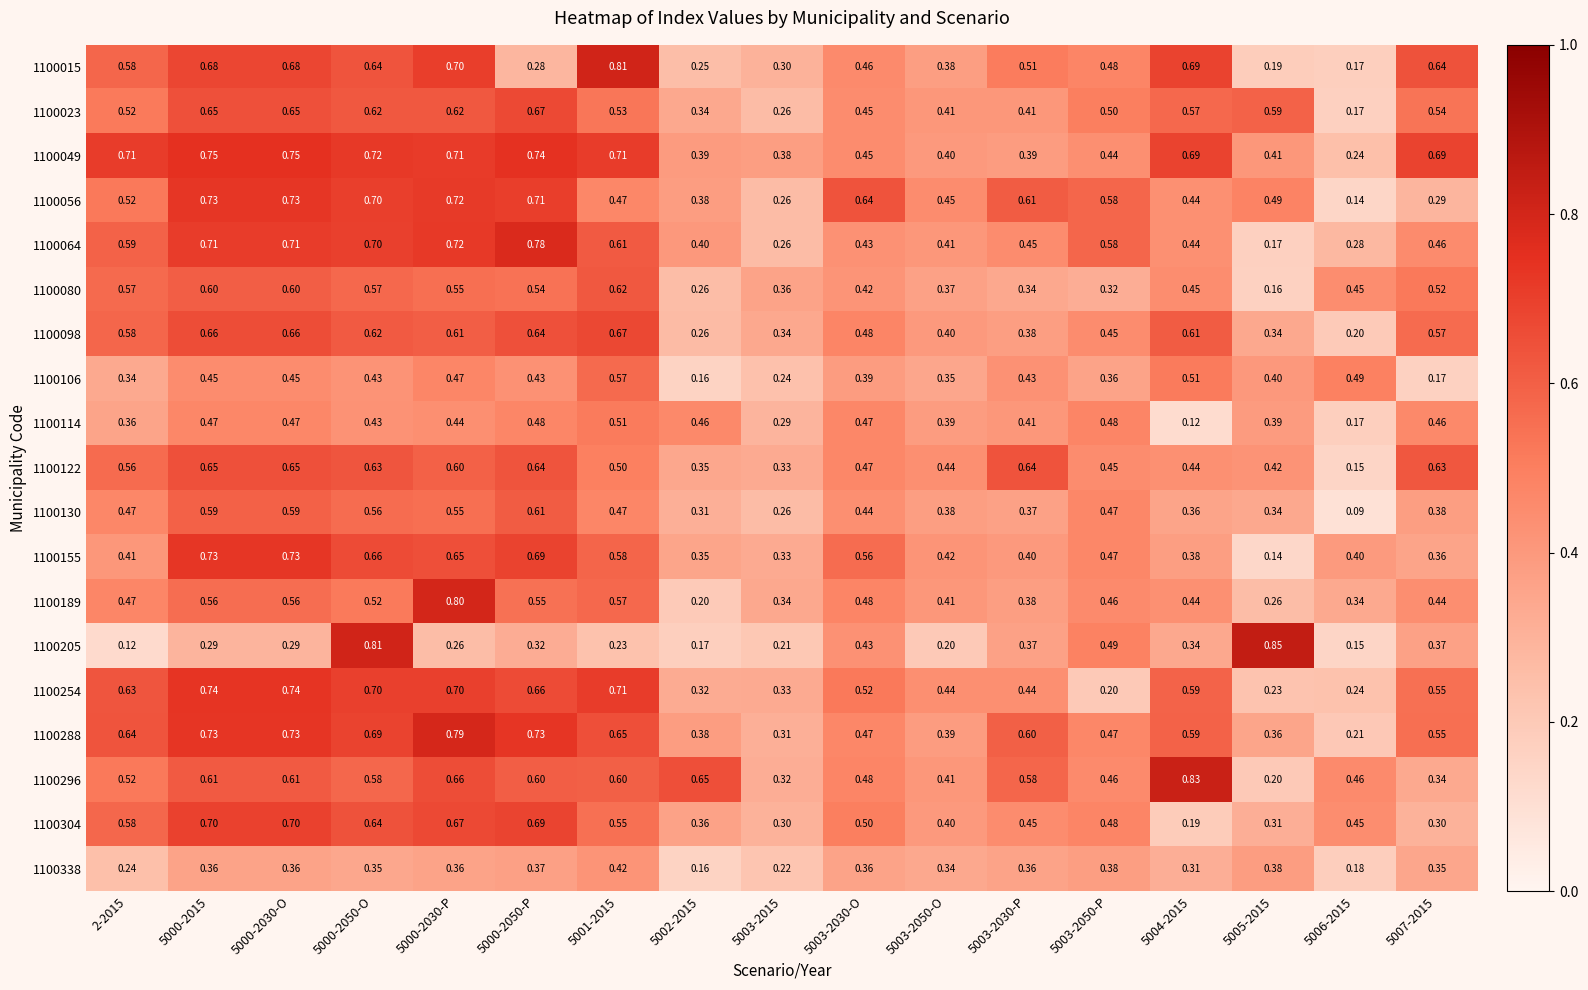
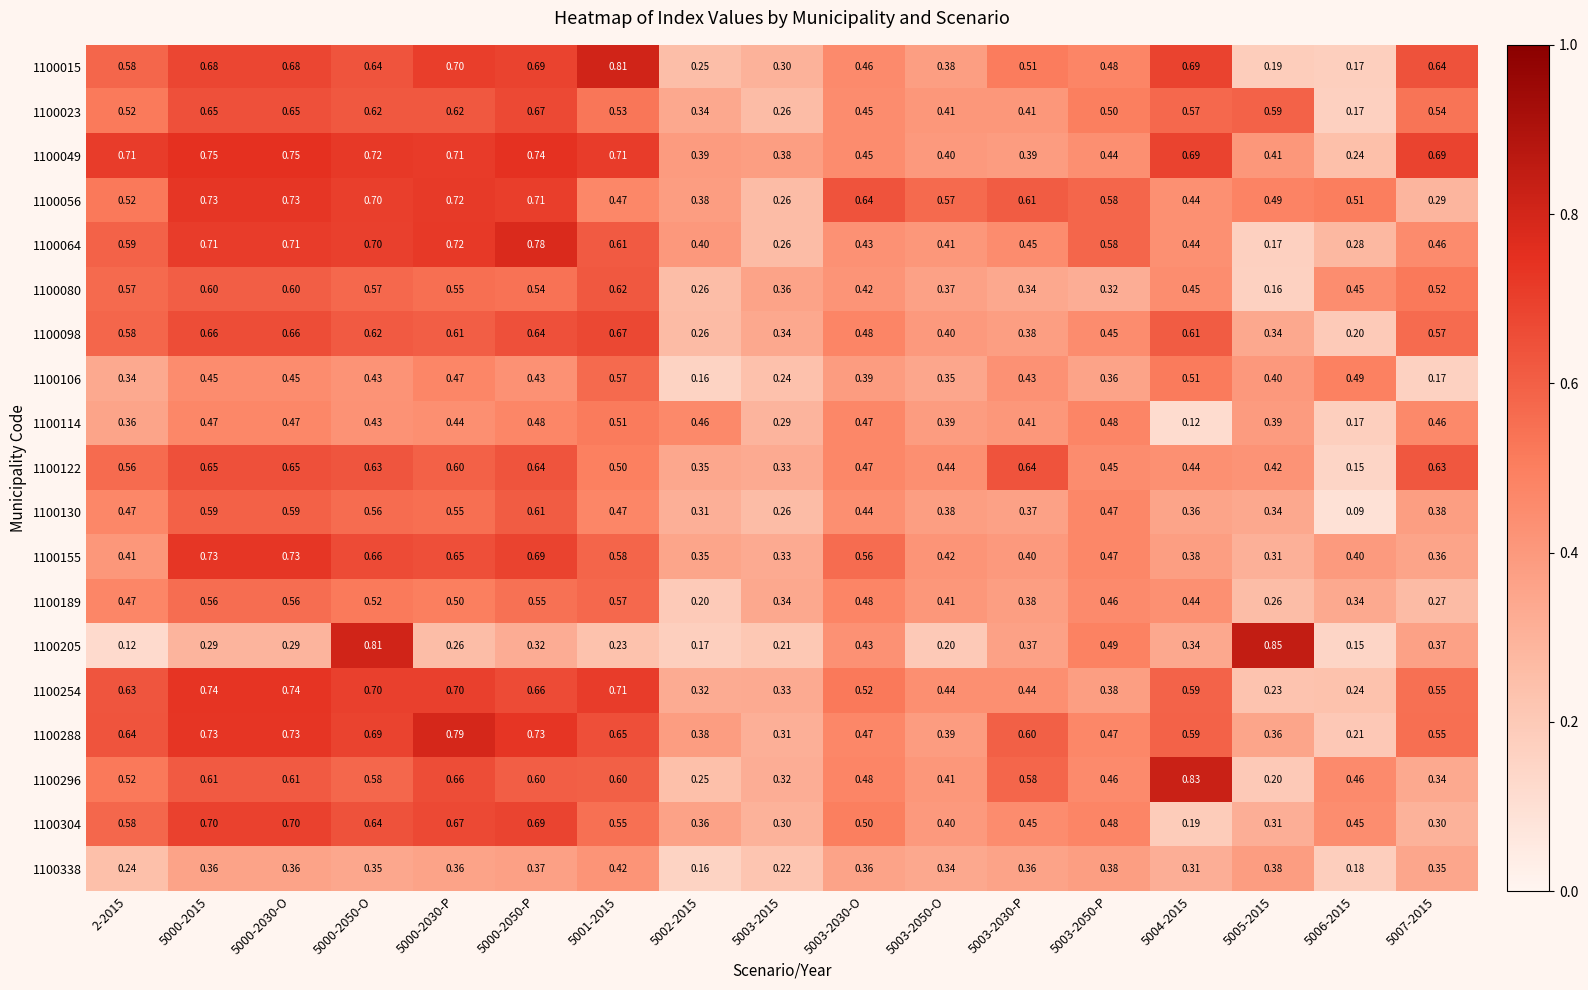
  {
    "1100015": {
      "2-2015": 0.58,
      "5000-2015": 0.68,
      "5000-2030-O": 0.68,
      "5000-2050-O": 0.64,
      "5000-2030-P": 0.70,
-     "5000-2050-P": 0.28,
+     "5000-2050-P": 0.69,
      "5001-2015": 0.81,
      "5002-2015": 0.25,
      "5003-2015": 0.30,
      "5003-2030-O": 0.46,
      "5003-2050-O": 0.38,
      "5003-2030-P": 0.51,
      "5003-2050-P": 0.48,
      "5004-2015": 0.69,
      "5005-2015": 0.19,
      "5006-2015": 0.17,
      "5007-2015": 0.64
    },
    "1100056": {
      "2-2015": 0.52,
      "5000-2015": 0.73,
      "5000-2030-O": 0.73,
      "5000-2050-O": 0.70,
      "5000-2030-P": 0.72,
      "5000-2050-P": 0.71,
      "5001-2015": 0.47,
      "5002-2015": 0.38,
      "5003-2015": 0.26,
      "5003-2030-O": 0.64,
-     "5003-2050-O": 0.45,
+     "5003-2050-O": 0.57,
      "5003-2030-P": 0.61,
      "5003-2050-P": 0.58,
      "5004-2015": 0.44,
      "5005-2015": 0.49,
-     "5006-2015": 0.14,
+     "5006-2015": 0.51,
      "5007-2015": 0.29
    },
    "1100155": {
      "2-2015": 0.41,
      "5000-2015": 0.73,
      "5000-2030-O": 0.73,
      "5000-2050-O": 0.66,
      "5000-2030-P": 0.65,
      "5000-2050-P": 0.69,
      "5001-2015": 0.58,
      "5002-2015": 0.35,
      "5003-2015": 0.33,
      "5003-2030-O": 0.56,
      "5003-2050-O": 0.42,
      "5003-2030-P": 0.40,
      "5003-2050-P": 0.47,
      "5004-2015": 0.38,
-     "5005-2015": 0.14,
+     "5005-2015": 0.31,
      "5006-2015": 0.40,
      "5007-2015": 0.36
    },
    "1100189": {
      "2-2015": 0.47,
      "5000-2015": 0.56,
      "5000-2030-O": 0.56,
      "5000-2050-O": 0.52,
-     "5000-2030-P": 0.80,
+     "5000-2030-P": 0.50,
      "5000-2050-P": 0.55,
      "5001-2015": 0.57,
      "5002-2015": 0.20,
      "5003-2015": 0.34,
      "5003-2030-O": 0.48,
      "5003-2050-O": 0.41,
      "5003-2030-P": 0.38,
      "5003-2050-P": 0.46,
      "5004-2015": 0.44,
      "5005-2015": 0.26,
      "5006-2015": 0.34,
-     "5007-2015": 0.44
+     "5007-2015": 0.27
    },
    "1100254": {
      "2-2015": 0.63,
      "5000-2015": 0.74,
      "5000-2030-O": 0.74,
      "5000-2050-O": 0.70,
      "5000-2030-P": 0.70,
      "5000-2050-P": 0.66,
      "5001-2015": 0.71,
      "5002-2015": 0.32,
      "5003-2015": 0.33,
      "5003-2030-O": 0.52,
      "5003-2050-O": 0.44,
      "5003-2030-P": 0.44,
-     "5003-2050-P": 0.20,
+     "5003-2050-P": 0.38,
      "5004-2015": 0.59,
      "5005-2015": 0.23,
      "5006-2015": 0.24,
      "5007-2015": 0.55
    },
    "1100296": {
      "2-2015": 0.52,
      "5000-2015": 0.61,
      "5000-2030-O": 0.61,
      "5000-2050-O": 0.58,
      "5000-2030-P": 0.66,
      "5000-2050-P": 0.60,
      "5001-2015": 0.60,
-     "5002-2015": 0.65,
+     "5002-2015": 0.25,
      "5003-2015": 0.32,
      "5003-2030-O": 0.48,
      "5003-2050-O": 0.41,
      "5003-2030-P": 0.58,
      "5003-2050-P": 0.46,
      "5004-2015": 0.83,
      "5005-2015": 0.20,
      "5006-2015": 0.46,
      "5007-2015": 0.34
    }
  }
